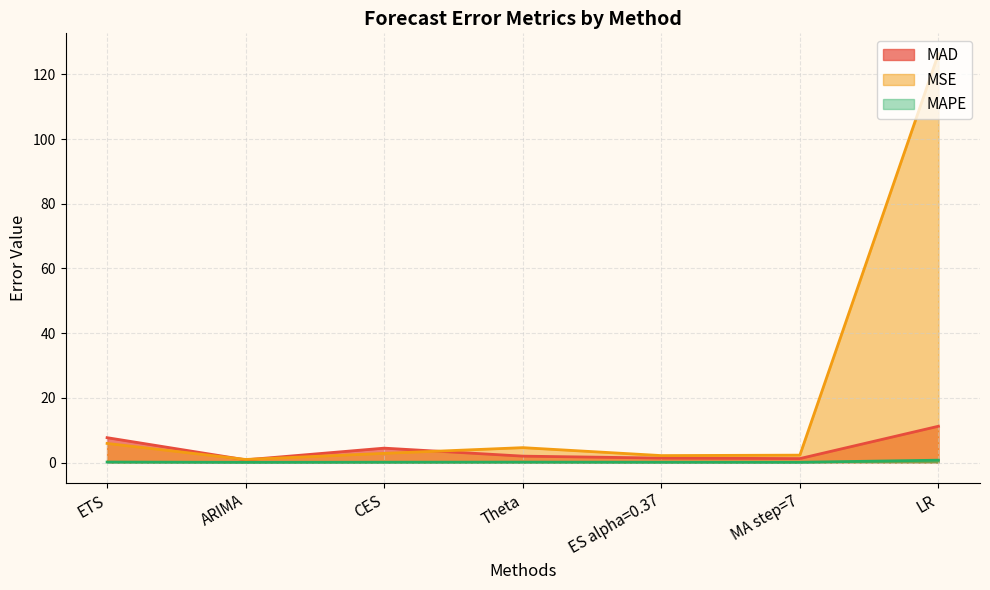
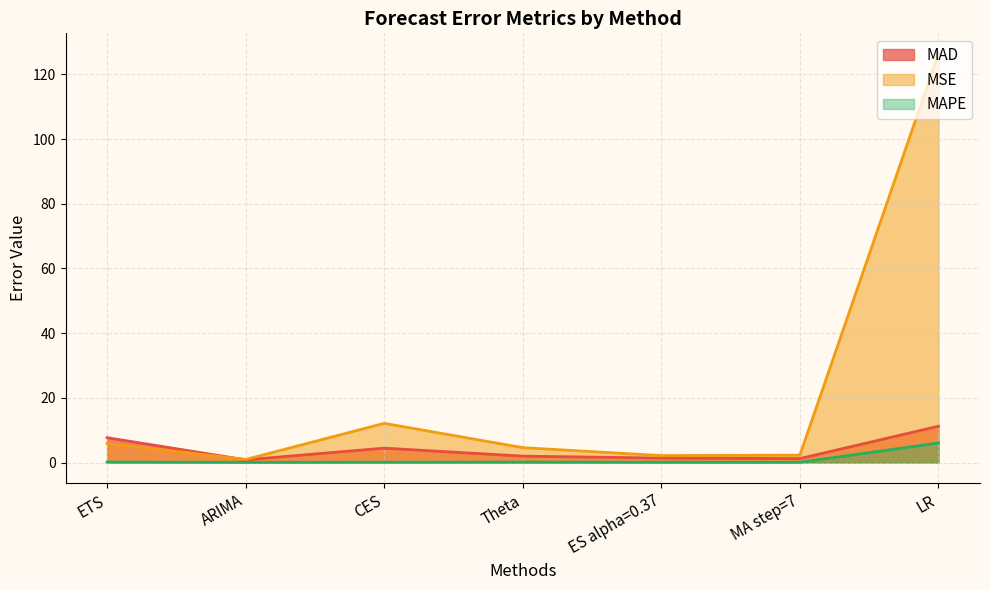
  {
    "MAD": {
      "ETS": 8,
      "CES": 4,
      "Theta": 2,
      "MA step=7": 1,
      "LR": 11
    },
    "MSE": {
      "ETS": 6,
-     "CES": 3,
+     "CES": 12,
      "Theta": 5,
      "MA step=7": 2
    },
    "MAPE": {
      "ETS": 0,
      "CES": 0,
      "Theta": 0,
      "ES alpha=0.37": 0,
      "MA step=7": 0,
-     "LR": 1
+     "LR": 6
    }
  }
